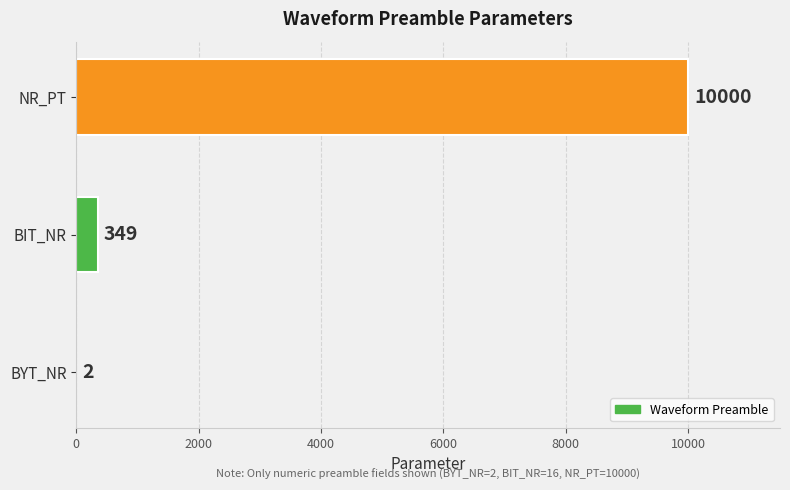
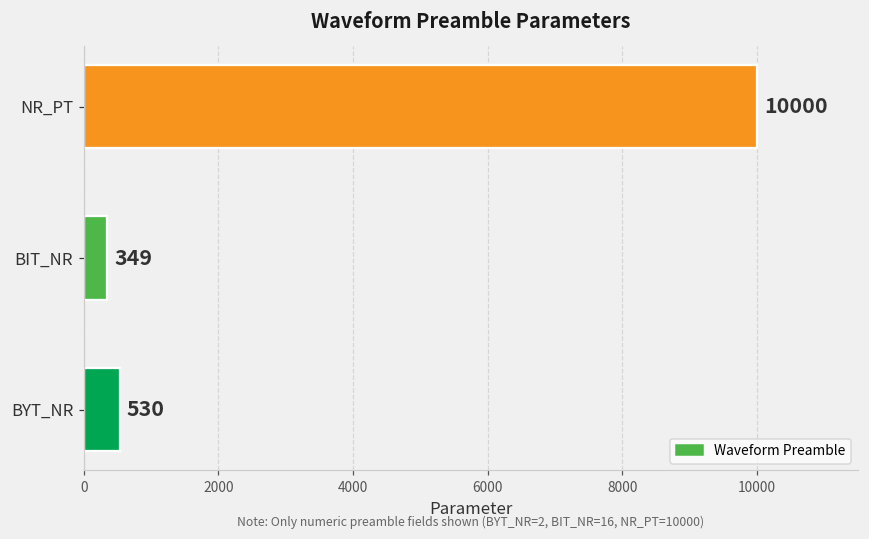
  {
    "NR_PT": 10000,
    "BIT_NR": 349,
-   "BYT_NR": 2
+   "BYT_NR": 530
  }
